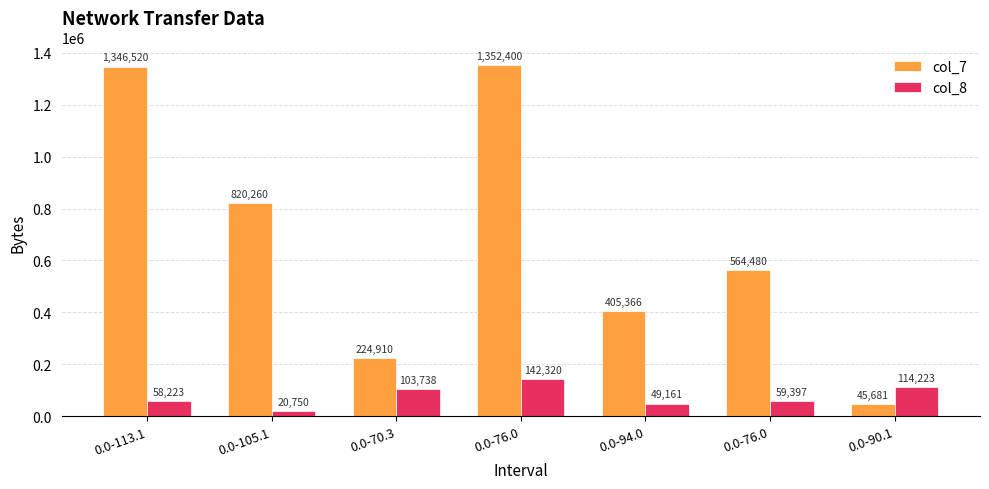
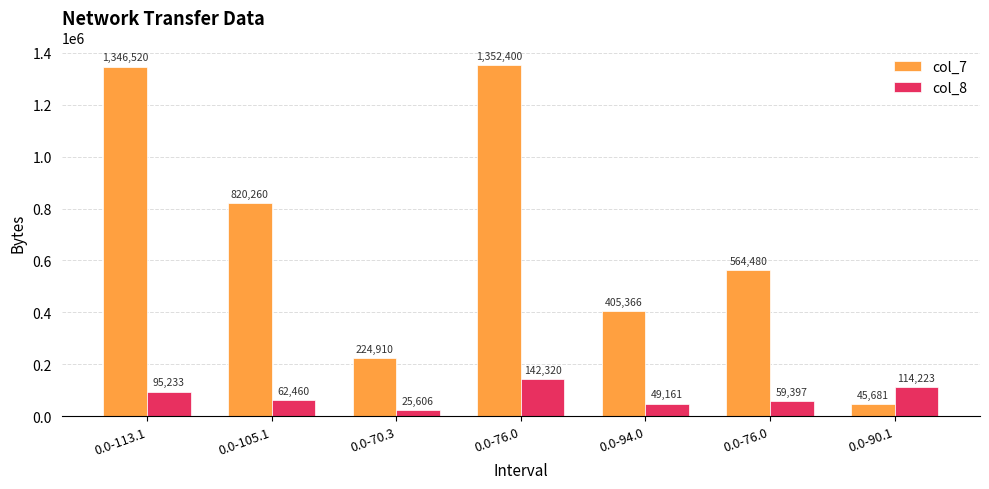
  {
    "col_7": {
      "0.0-113.1": "1,346,520",
      "0.0-105.1": "820,260",
      "0.0-70.3": "224,910",
      "0.0-94.0": "405,366",
      "0.0-90.1": "45,681"
    },
    "col_8": {
-     "0.0-113.1": "58,223",
-     "0.0-105.1": "20,750",
-     "0.0-70.3": "103,738",
+     "0.0-113.1": "95,233",
+     "0.0-105.1": "62,460",
+     "0.0-70.3": "25,606",
      "0.0-94.0": "49,161",
      "0.0-90.1": "114,223"
    }
  }
